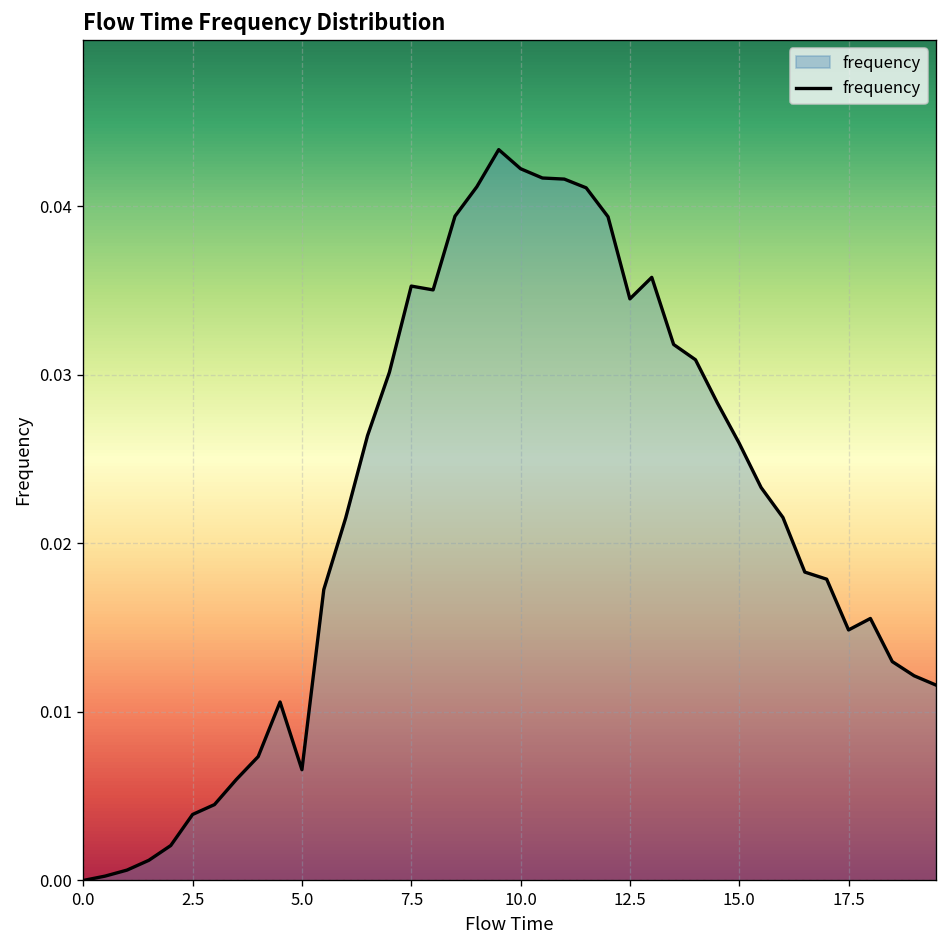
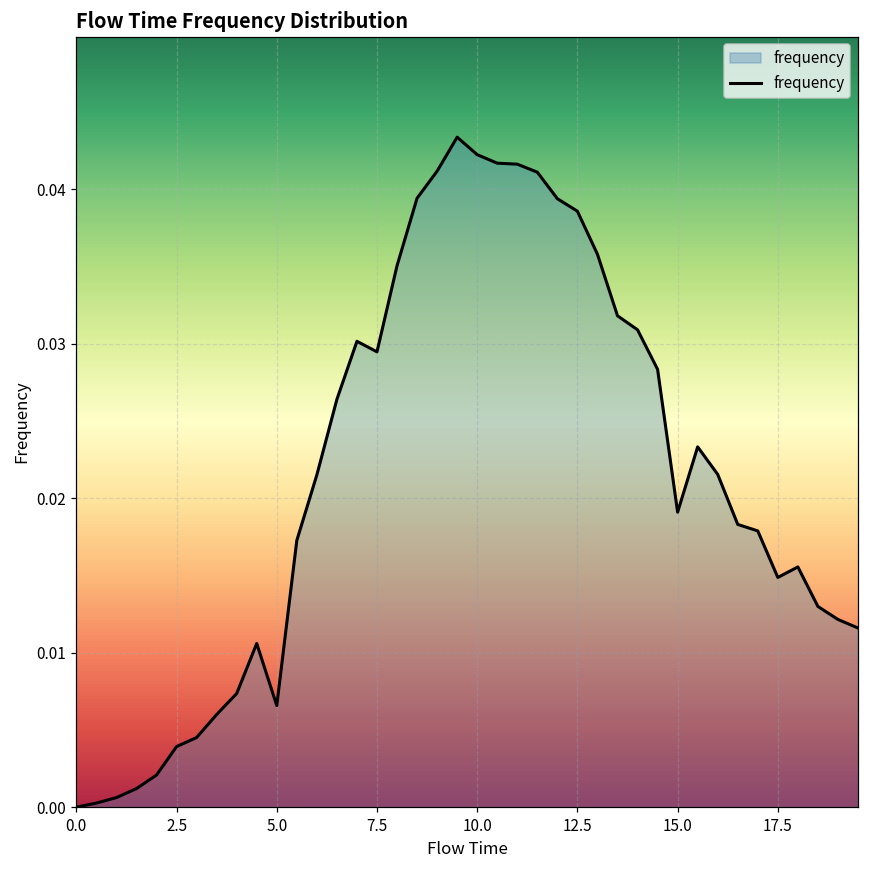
  {
    "0.0": 0.0000,
    "2.5": 0.0039,
    "5.0": 0.0066,
-   "7.5": 0.0353,
+   "7.5": 0.0295,
    "10.0": 0.0422,
-   "12.5": 0.0345,
-   "15.0": 0.0259,
+   "12.5": 0.0386,
+   "15.0": 0.0191,
    "17.5": 0.0149
  }
